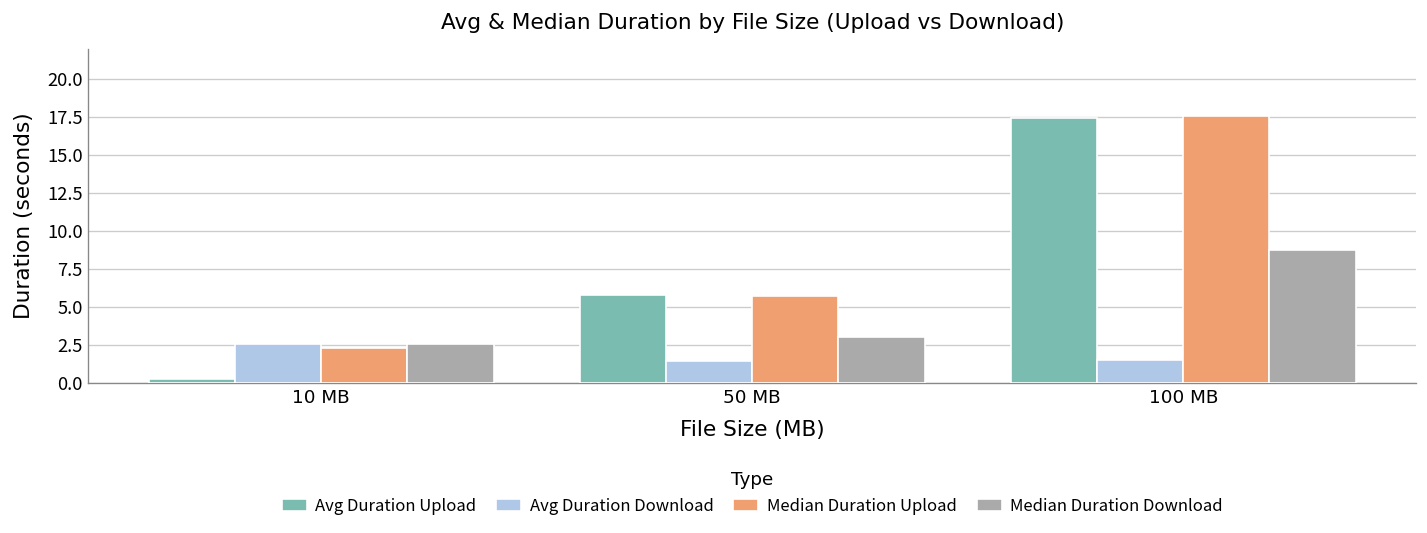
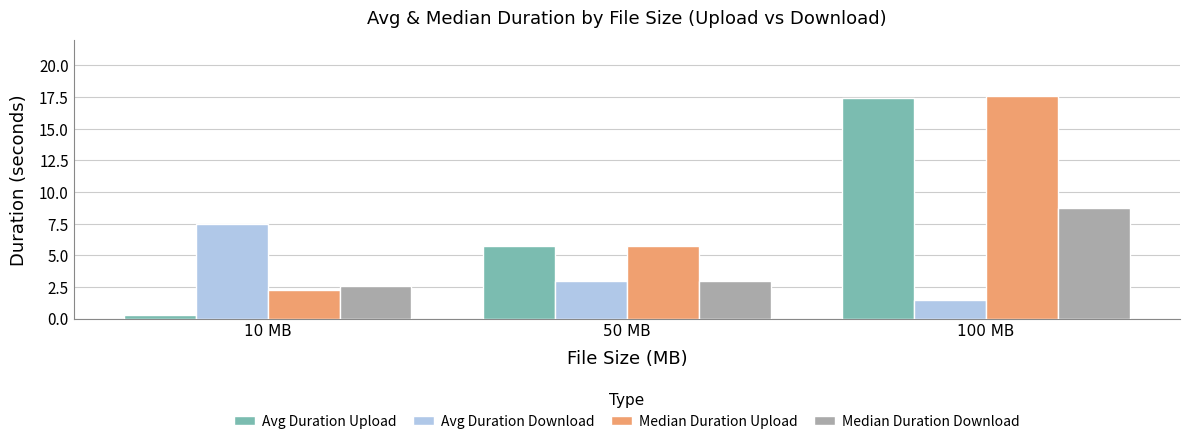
  {
    "Avg Duration Download": {
-     "10 MB": 2.5,
-     "50 MB": 1.5,
+     "10 MB": 7.4,
+     "50 MB": 2.9,
      "100 MB": 1.5
    },
    "Median Duration Upload": {
      "10 MB": 2.3,
      "50 MB": 5.7,
      "100 MB": 17.6
    }
  }
